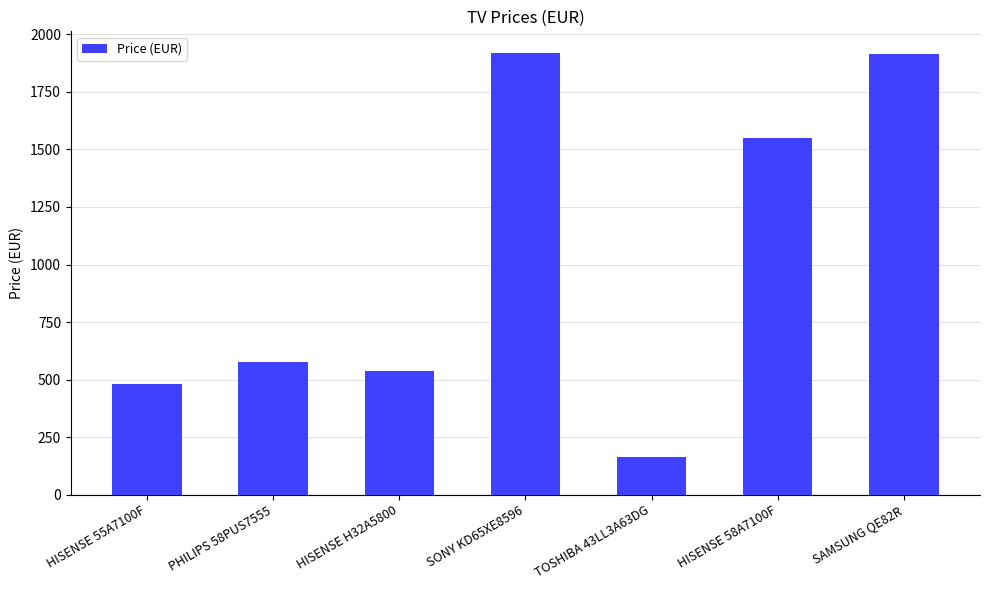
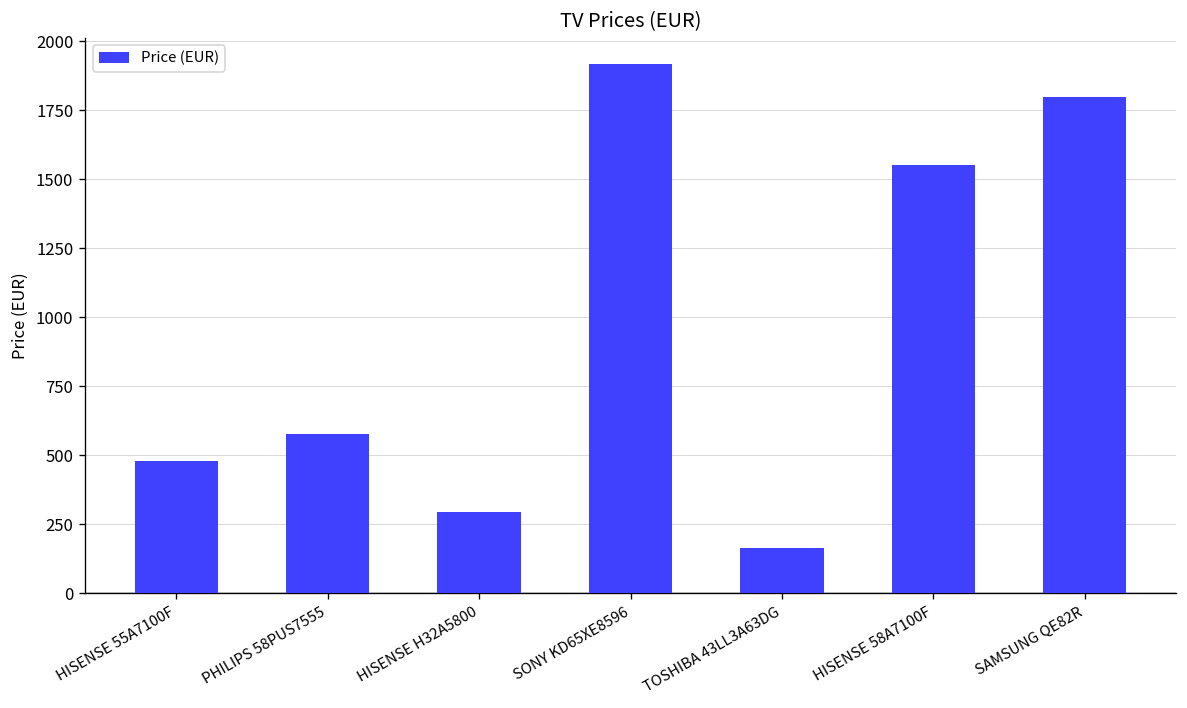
  {
    "HISENSE 55A7100F": 480,
    "PHILIPS 58PUS7555": 580,
-   "HISENSE H32A5800": 540,
+   "HISENSE H32A5800": 290,
    "SONY KD65XE8596": 1920,
    "TOSHIBA 43LL3A63DG": 160,
    "HISENSE 58A7100F": 1550,
-   "SAMSUNG QE82R": 1910
+   "SAMSUNG QE82R": 1800
  }
